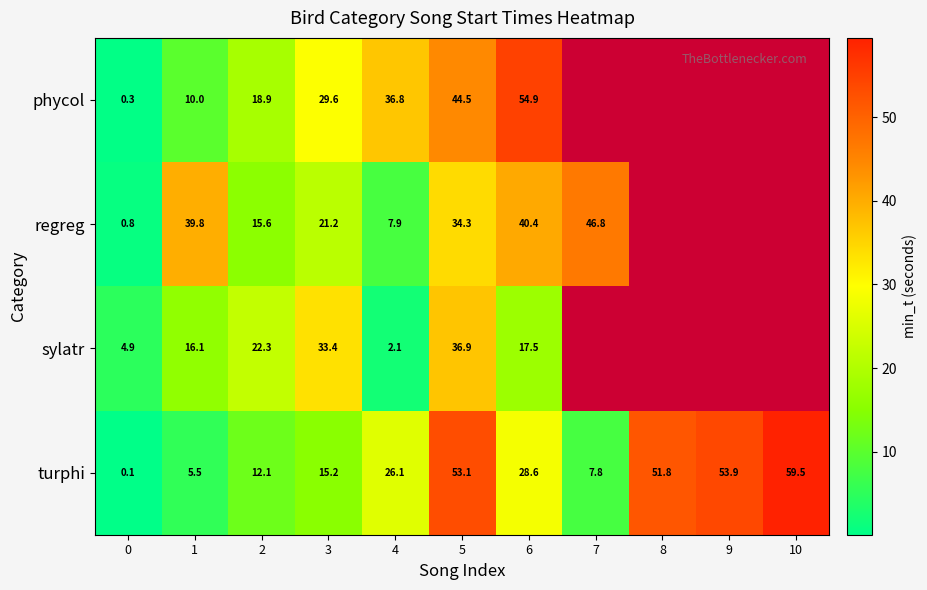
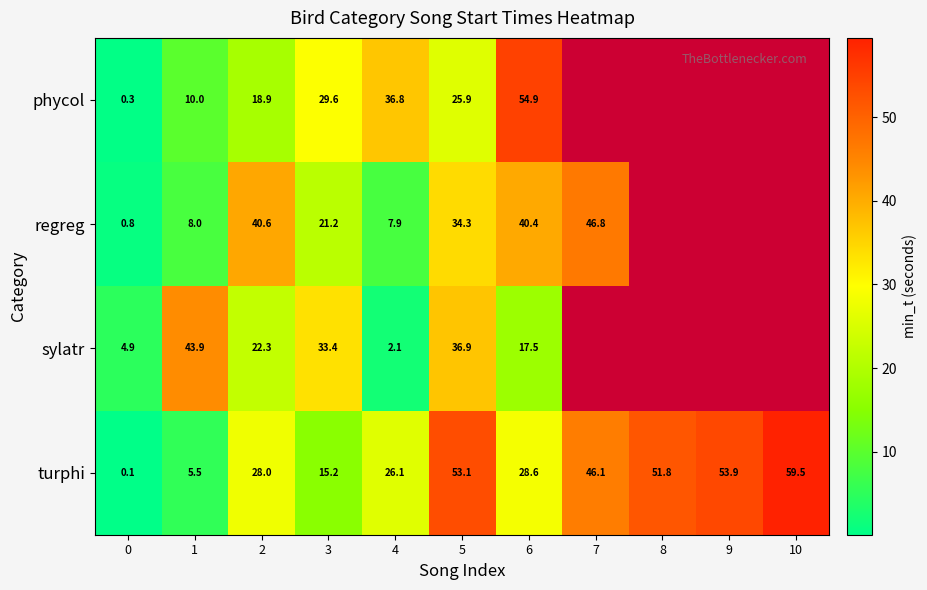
  {
    "phycol": {
      "0": 0.3,
      "1": 10.0,
      "2": 18.9,
      "3": 29.6,
      "4": 36.8,
-     "5": 44.5,
+     "5": 25.9,
      "6": 54.9
    },
    "regreg": {
      "0": 0.8,
-     "1": 39.8,
-     "2": 15.6,
+     "1": 8.0,
+     "2": 40.6,
      "3": 21.2,
      "4": 7.9,
      "5": 34.3,
      "6": 40.4,
      "7": 46.8
    },
    "sylatr": {
      "0": 4.9,
-     "1": 16.1,
+     "1": 43.9,
      "2": 22.3,
      "3": 33.4,
      "4": 2.1,
      "5": 36.9,
      "6": 17.5
    },
    "turphi": {
      "0": 0.1,
      "1": 5.5,
-     "2": 12.1,
+     "2": 28.0,
      "3": 15.2,
      "4": 26.1,
      "5": 53.1,
      "6": 28.6,
-     "7": 7.8,
+     "7": 46.1,
      "8": 51.8,
      "9": 53.9,
      "10": 59.5
    }
  }
